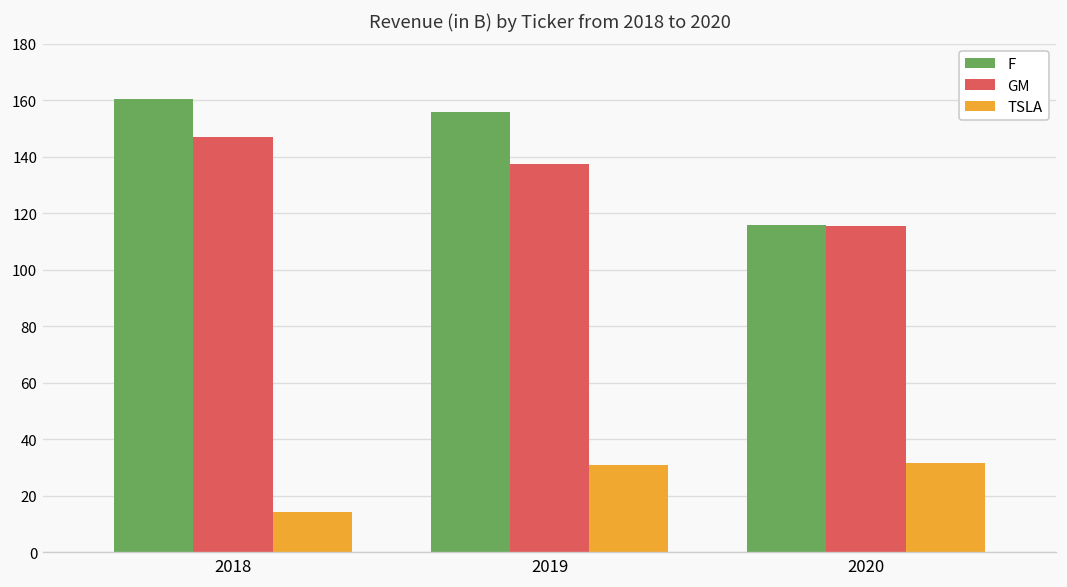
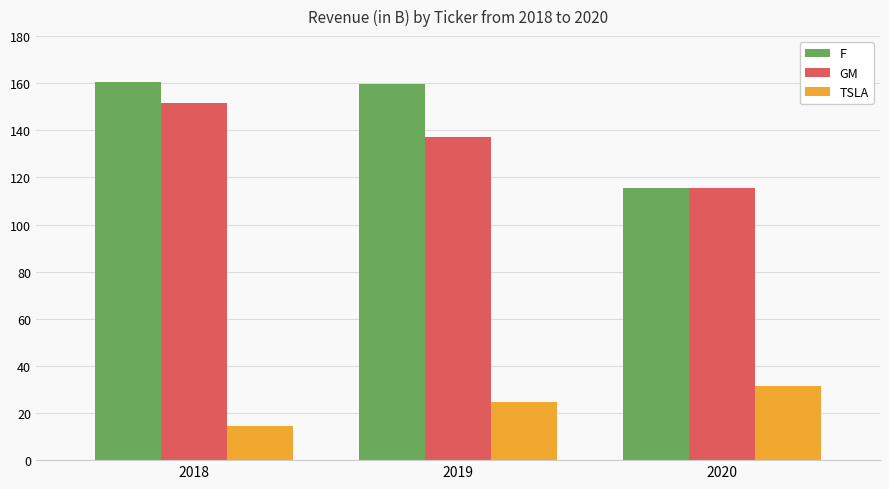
  {
    "F": {
      "2018": 160,
-     "2019": 156,
+     "2019": 160,
      "2020": 116
    },
    "GM": {
-     "2018": 147,
+     "2018": 152,
      "2019": 137,
      "2020": 116
    },
    "TSLA": {
      "2018": 14,
-     "2019": 31,
+     "2019": 25,
      "2020": 32
    }
  }
